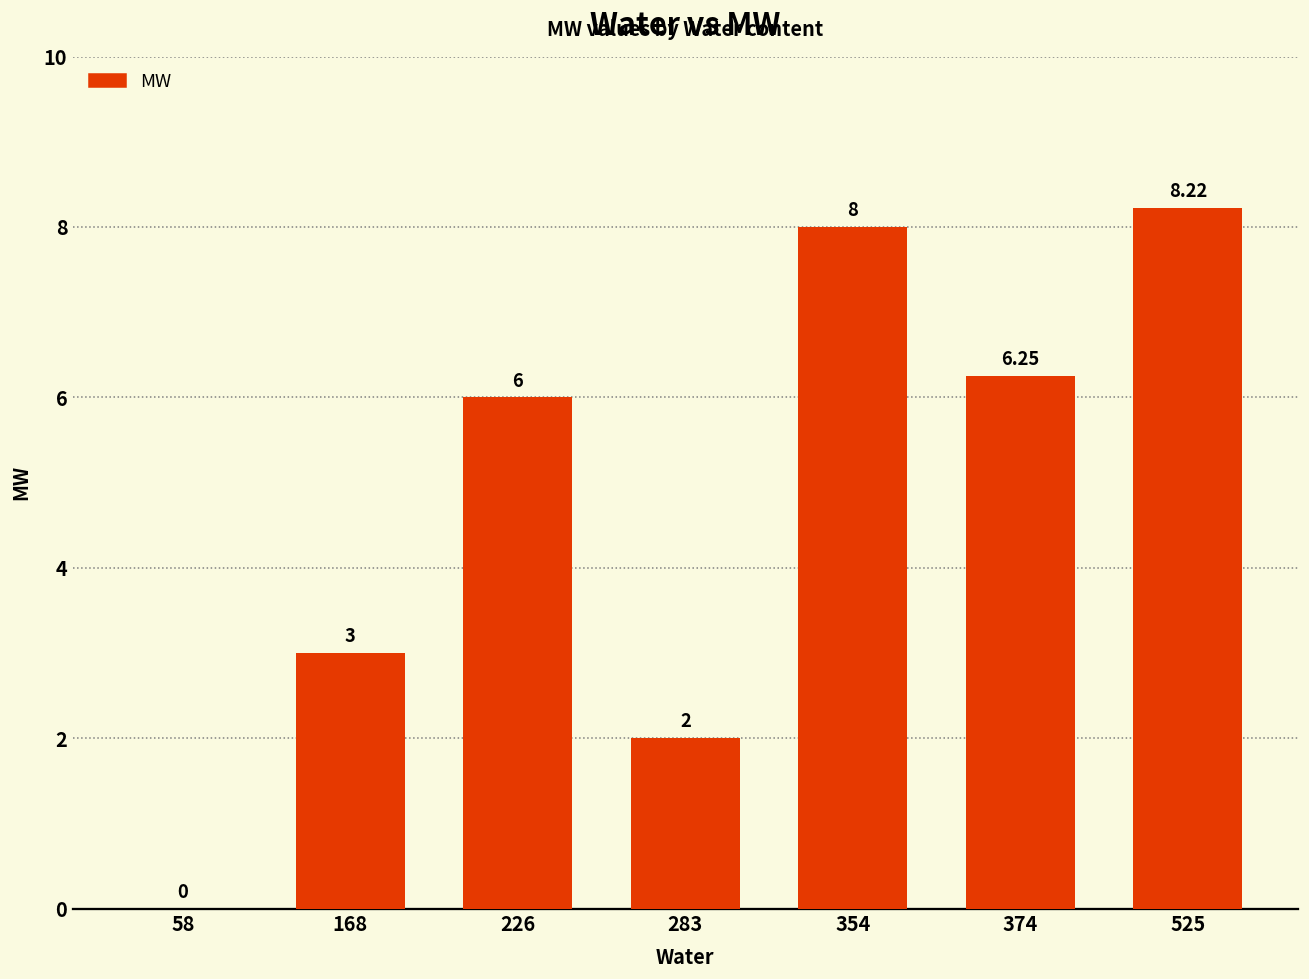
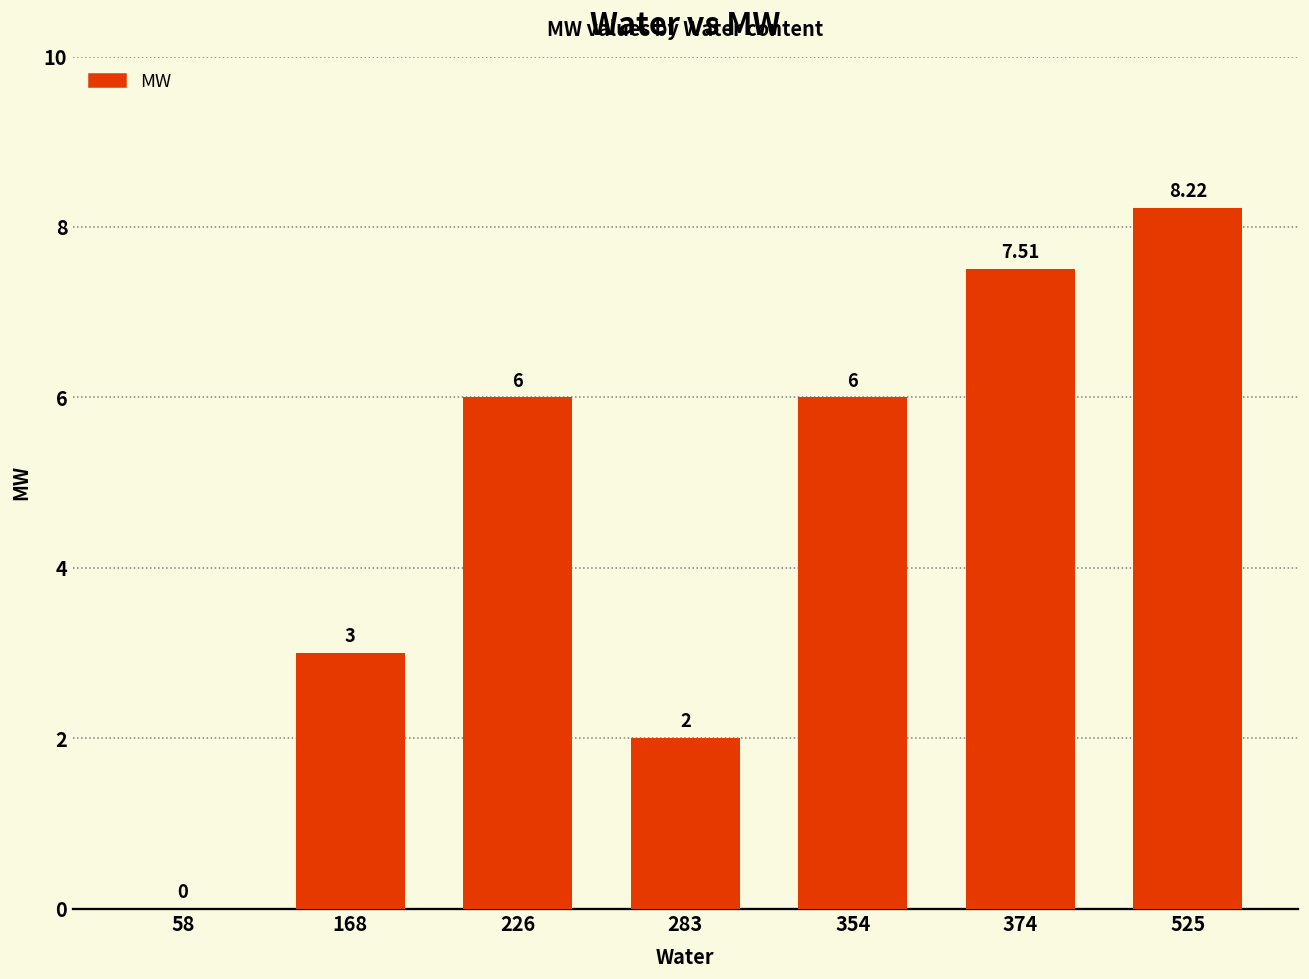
  {
    "58": 0,
    "168": 3,
    "226": 6,
    "283": 2,
-   "354": 8,
-   "374": 6.25,
+   "354": 6,
+   "374": 7.51,
    "525": 8.22
  }
